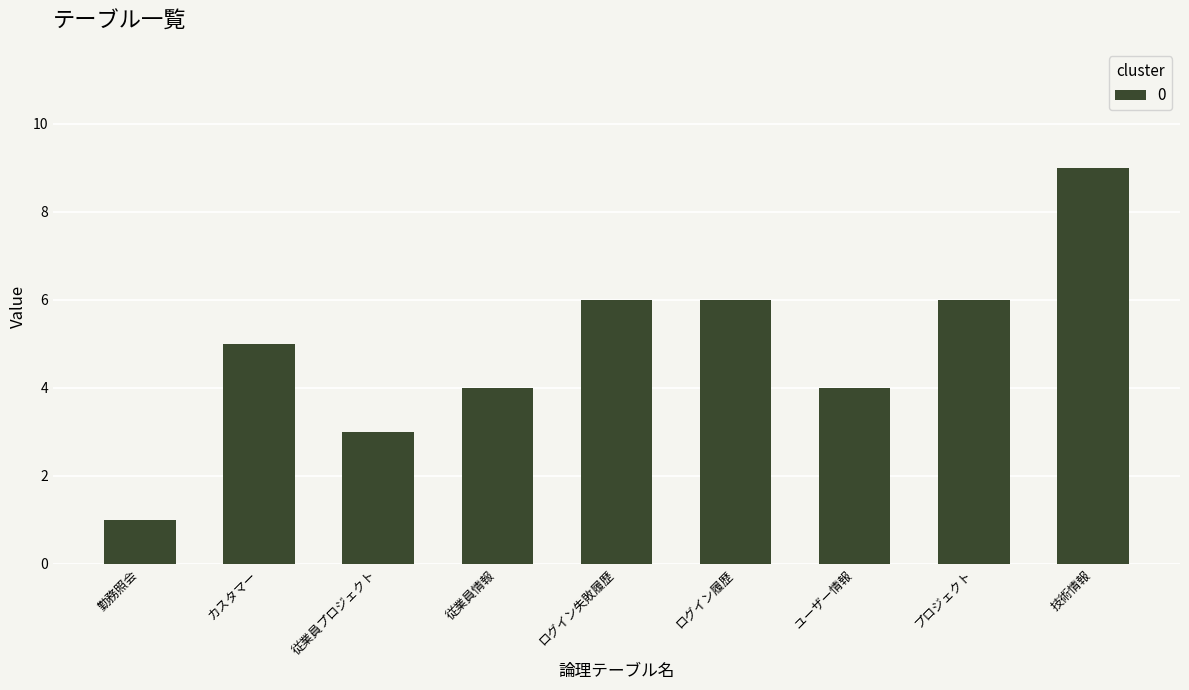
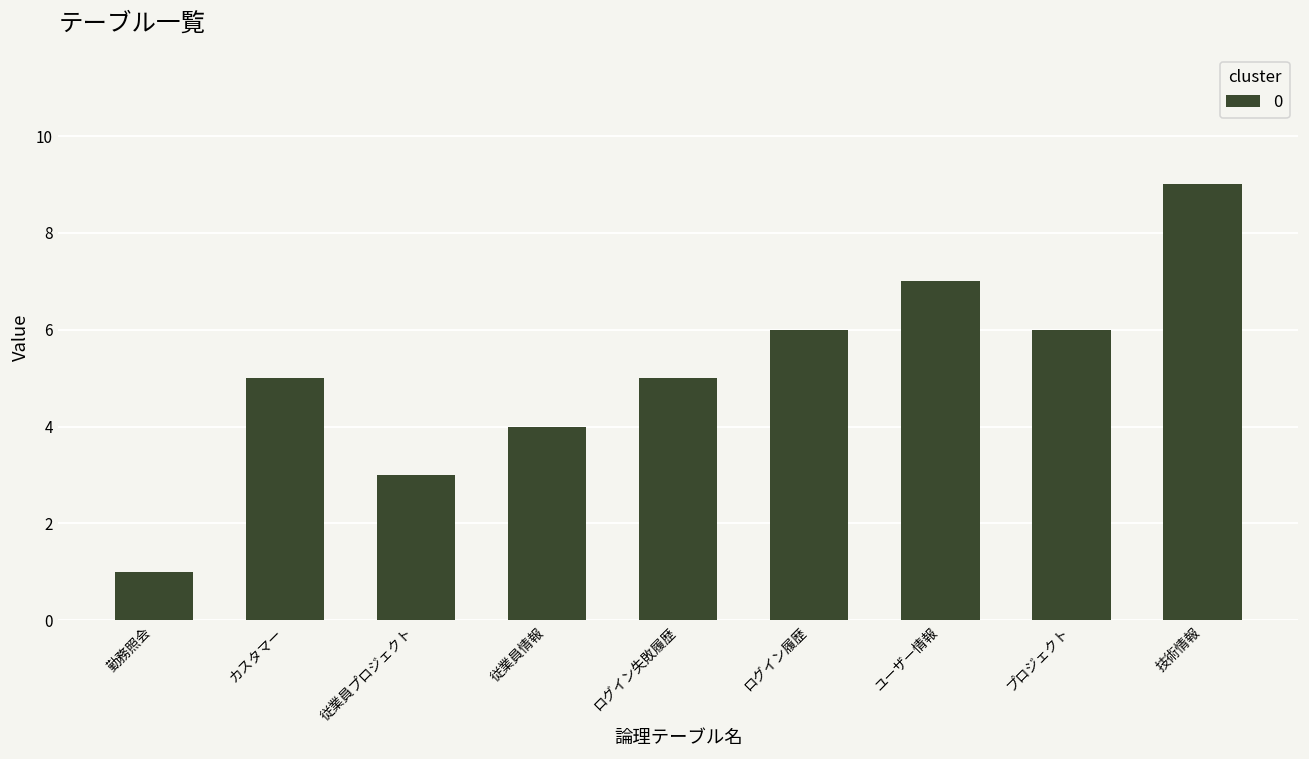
  {
    "勤務照会": 1,
    "カスタマー": 5,
    "従業員プロジェクト": 3,
    "従業員情報": 4,
-   "ログイン失敗履歴": 6,
+   "ログイン失敗履歴": 5,
    "ログイン履歴": 6,
-   "ユーザー情報": 4,
+   "ユーザー情報": 7,
    "プロジェクト": 6,
    "技術情報": 9
  }
